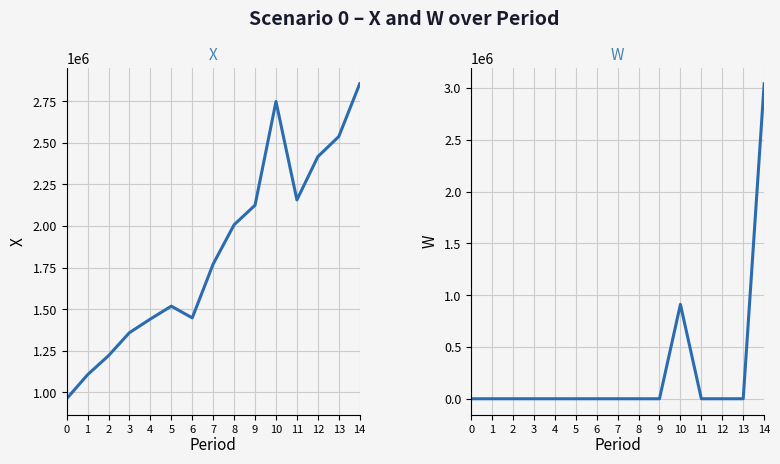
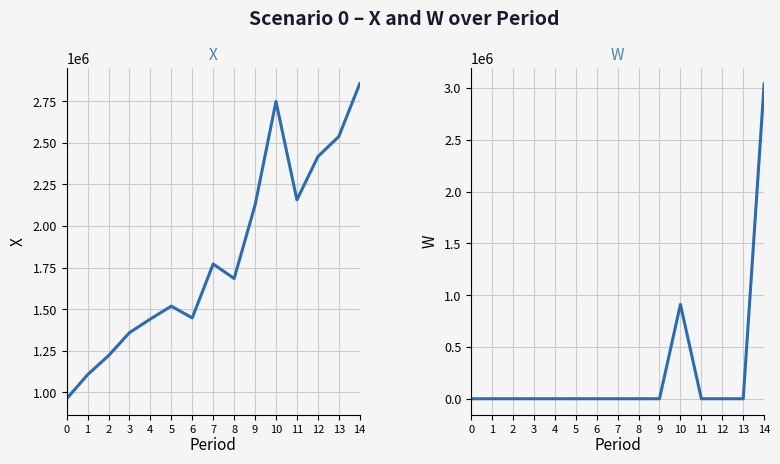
  {
    "X": {
      "0": 960000,
      "1": 1110000,
      "2": 1220000,
      "3": 1360000,
      "4": 1440000,
      "5": 1520000,
      "6": 1450000,
      "7": 1770000,
-     "8": 2010000,
+     "8": 1680000,
      "9": 2130000,
      "10": 2750000,
      "11": 2160000,
      "12": 2420000,
      "13": 2540000,
      "14": 2860000
    },
    "W": {
      "0": 0,
      "1": 0,
      "2": 0,
      "3": 0,
      "4": 0,
      "5": 0,
      "6": 0,
      "7": 0,
      "8": 0,
      "9": 0,
      "10": 910000,
      "11": 0,
      "12": 0,
      "13": 0,
      "14": 3040000
    }
  }
